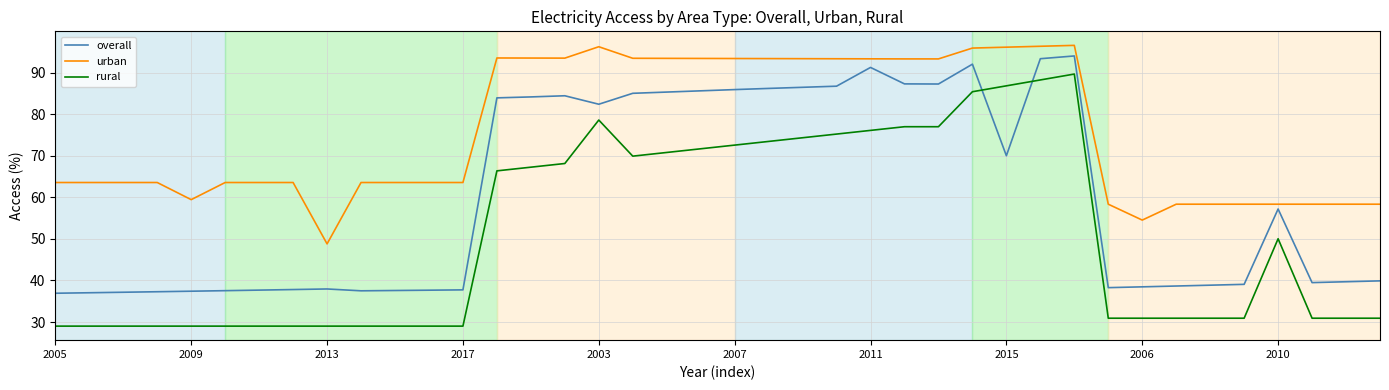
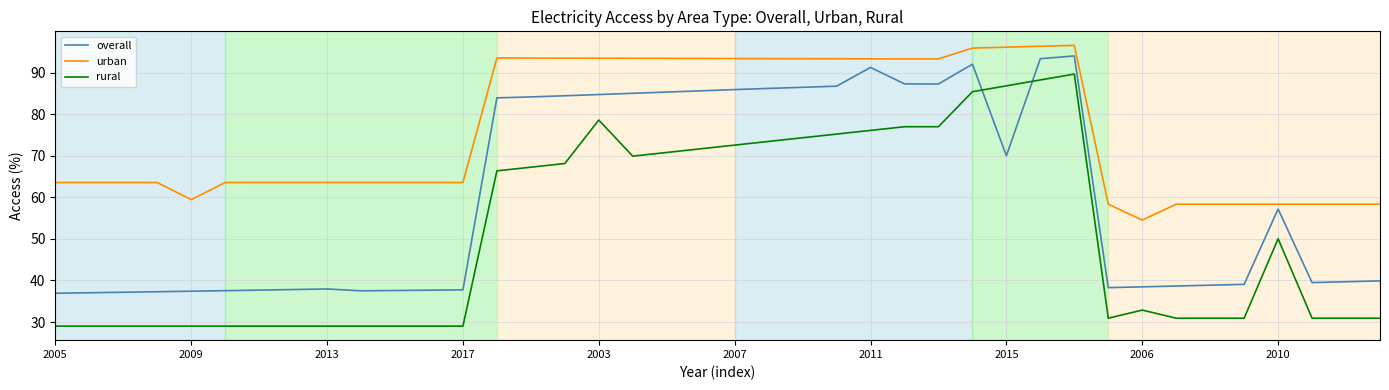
  {
    "overall": {
      "2005": 37,
      "2009": 37,
      "2013": 38,
      "2017": 38,
-     "2003": 82,
+     "2003": 85,
      "2007": 86,
      "2011": 91,
      "2015": 70,
      "2006": 38,
      "2010": 57
    },
    "urban": {
      "2005": 64,
      "2009": 59,
-     "2013": 49,
+     "2013": 64,
      "2017": 64,
-     "2003": 96,
+     "2003": 94,
      "2007": 93,
      "2011": 93,
      "2015": 96,
      "2006": 55,
      "2010": 58
    },
    "rural": {
      "2005": 29,
      "2009": 29,
      "2013": 29,
      "2017": 29,
      "2003": 79,
      "2007": 73,
      "2011": 76,
      "2015": 87,
-     "2006": 31,
+     "2006": 33,
      "2010": 50
    }
  }
